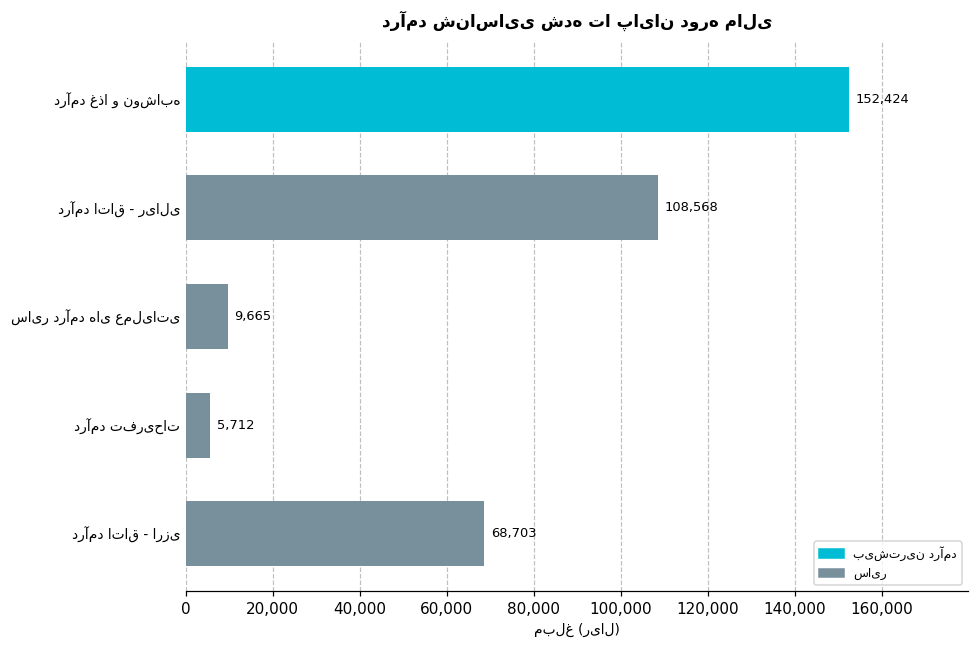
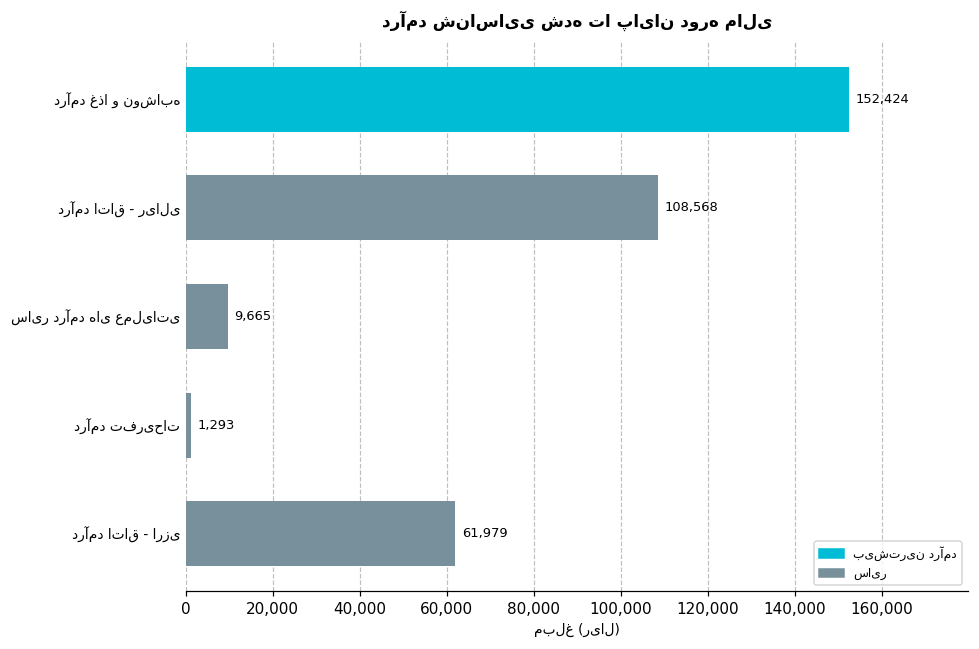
  {
    "درآمد غذا و نوشابه": "152,424",
    "درآمد اتاق - ریالی": "108,568",
    "سایر درآمد های عملیاتی": "9,665",
-   "درآمد تفریحات": "5,712",
-   "درآمد اتاق - ارزی": "68,703"
+   "درآمد تفریحات": "1,293",
+   "درآمد اتاق - ارزی": "61,979"
  }
